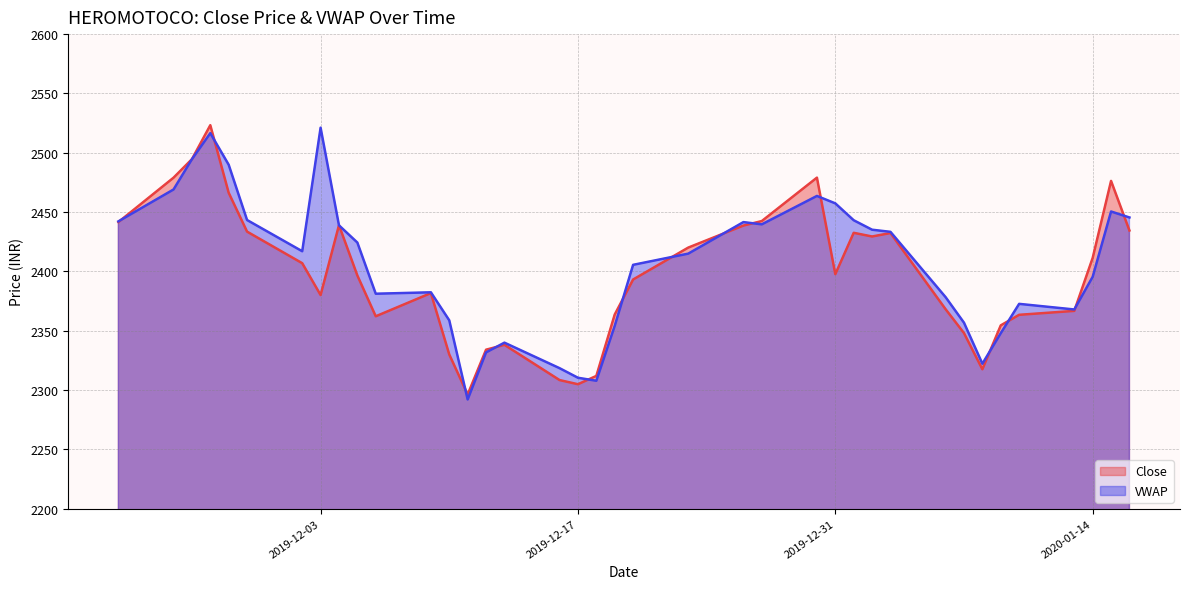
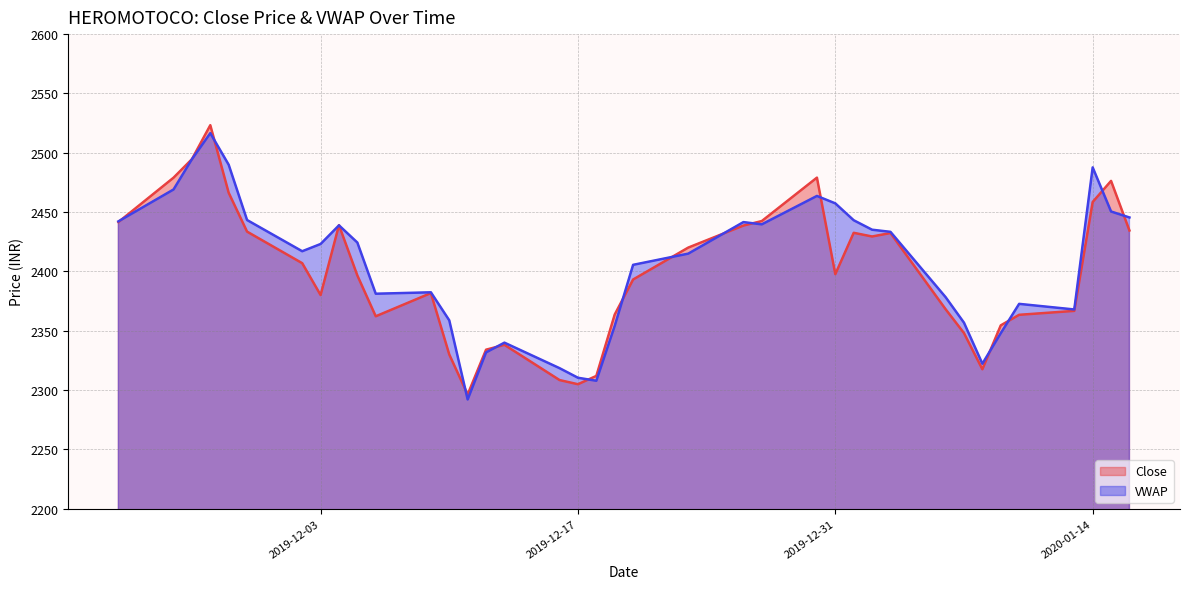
  {
    "Close": {
      "2019-12-03": 2380,
      "2019-12-17": 2305,
      "2019-12-31": 2398,
-     "2020-01-14": 2411
+     "2020-01-14": 2459
    },
    "VWAP": {
-     "2019-12-03": 2521,
+     "2019-12-03": 2423,
      "2019-12-17": 2310,
      "2019-12-31": 2457,
-     "2020-01-14": 2395
+     "2020-01-14": 2488
    }
  }
